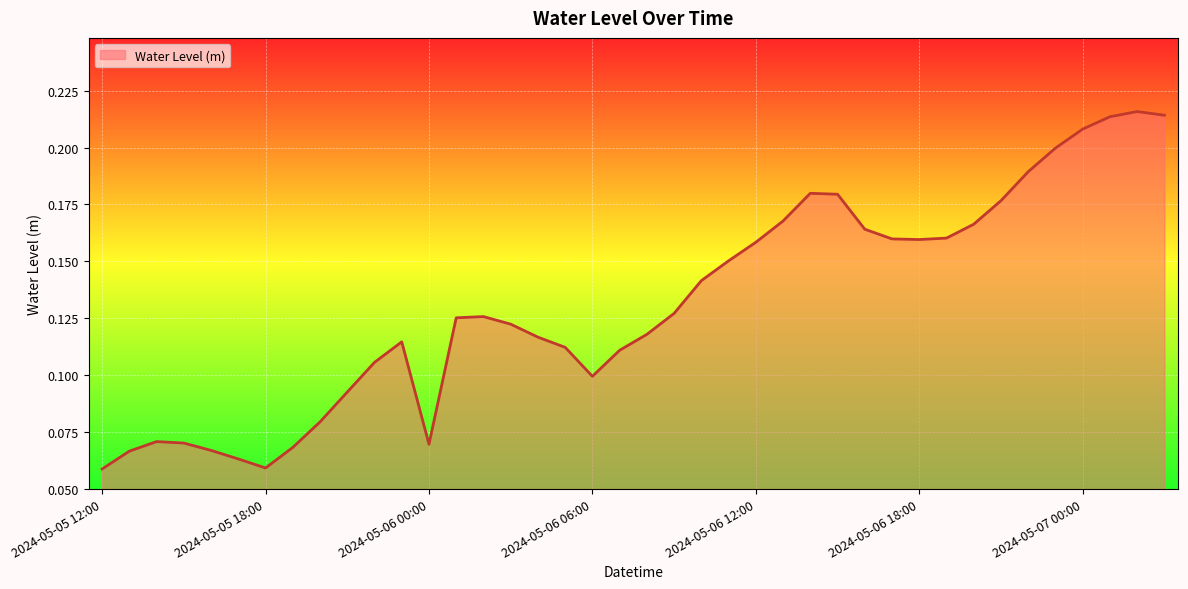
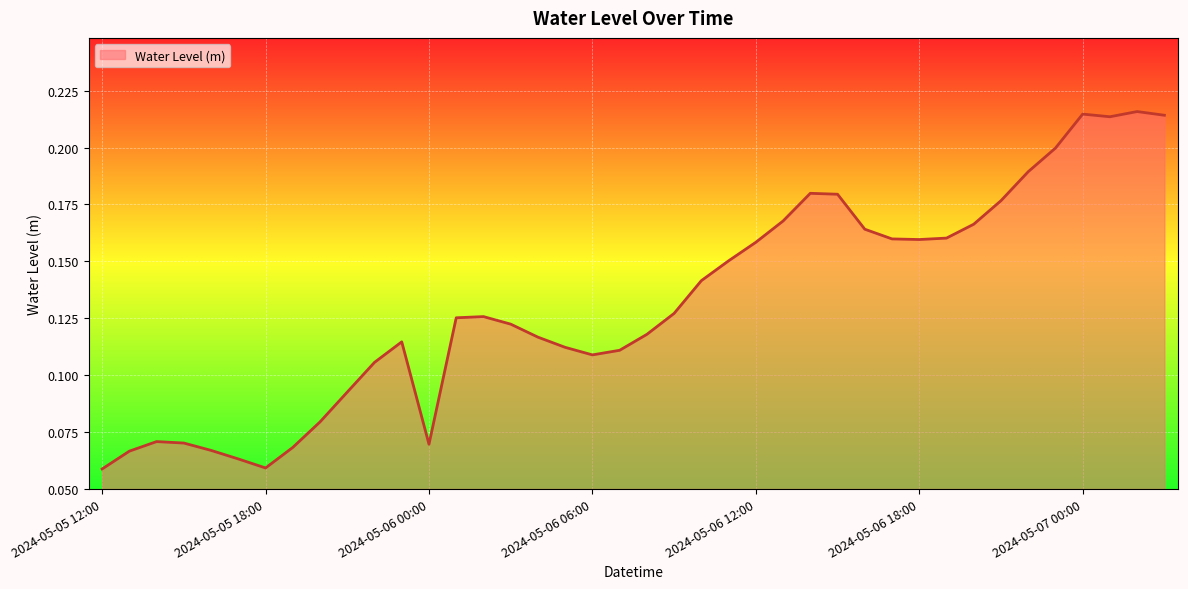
  {
    "2024-05-05 12:00": 0.059,
    "2024-05-05 18:00": 0.059,
    "2024-05-06 00:00": 0.070,
-   "2024-05-06 06:00": 0.099,
+   "2024-05-06 06:00": 0.109,
    "2024-05-06 12:00": 0.158,
    "2024-05-06 18:00": 0.160,
-   "2024-05-07 00:00": 0.208
+   "2024-05-07 00:00": 0.215
  }
